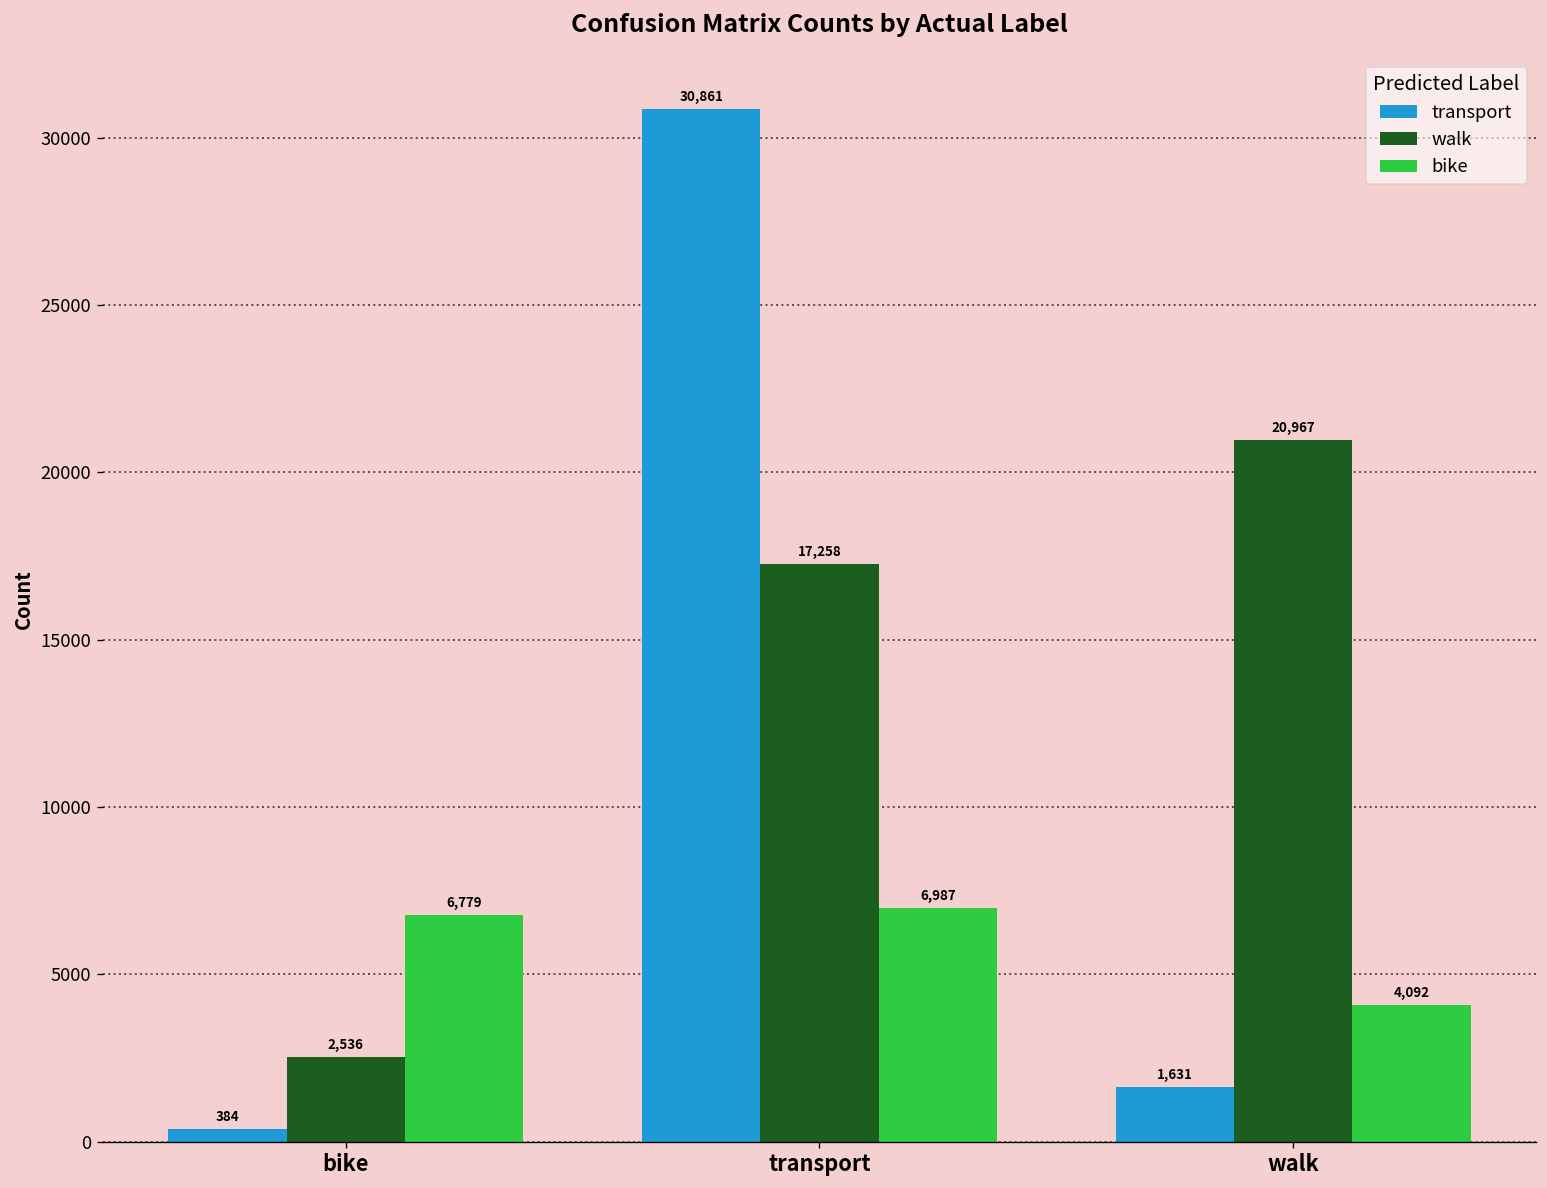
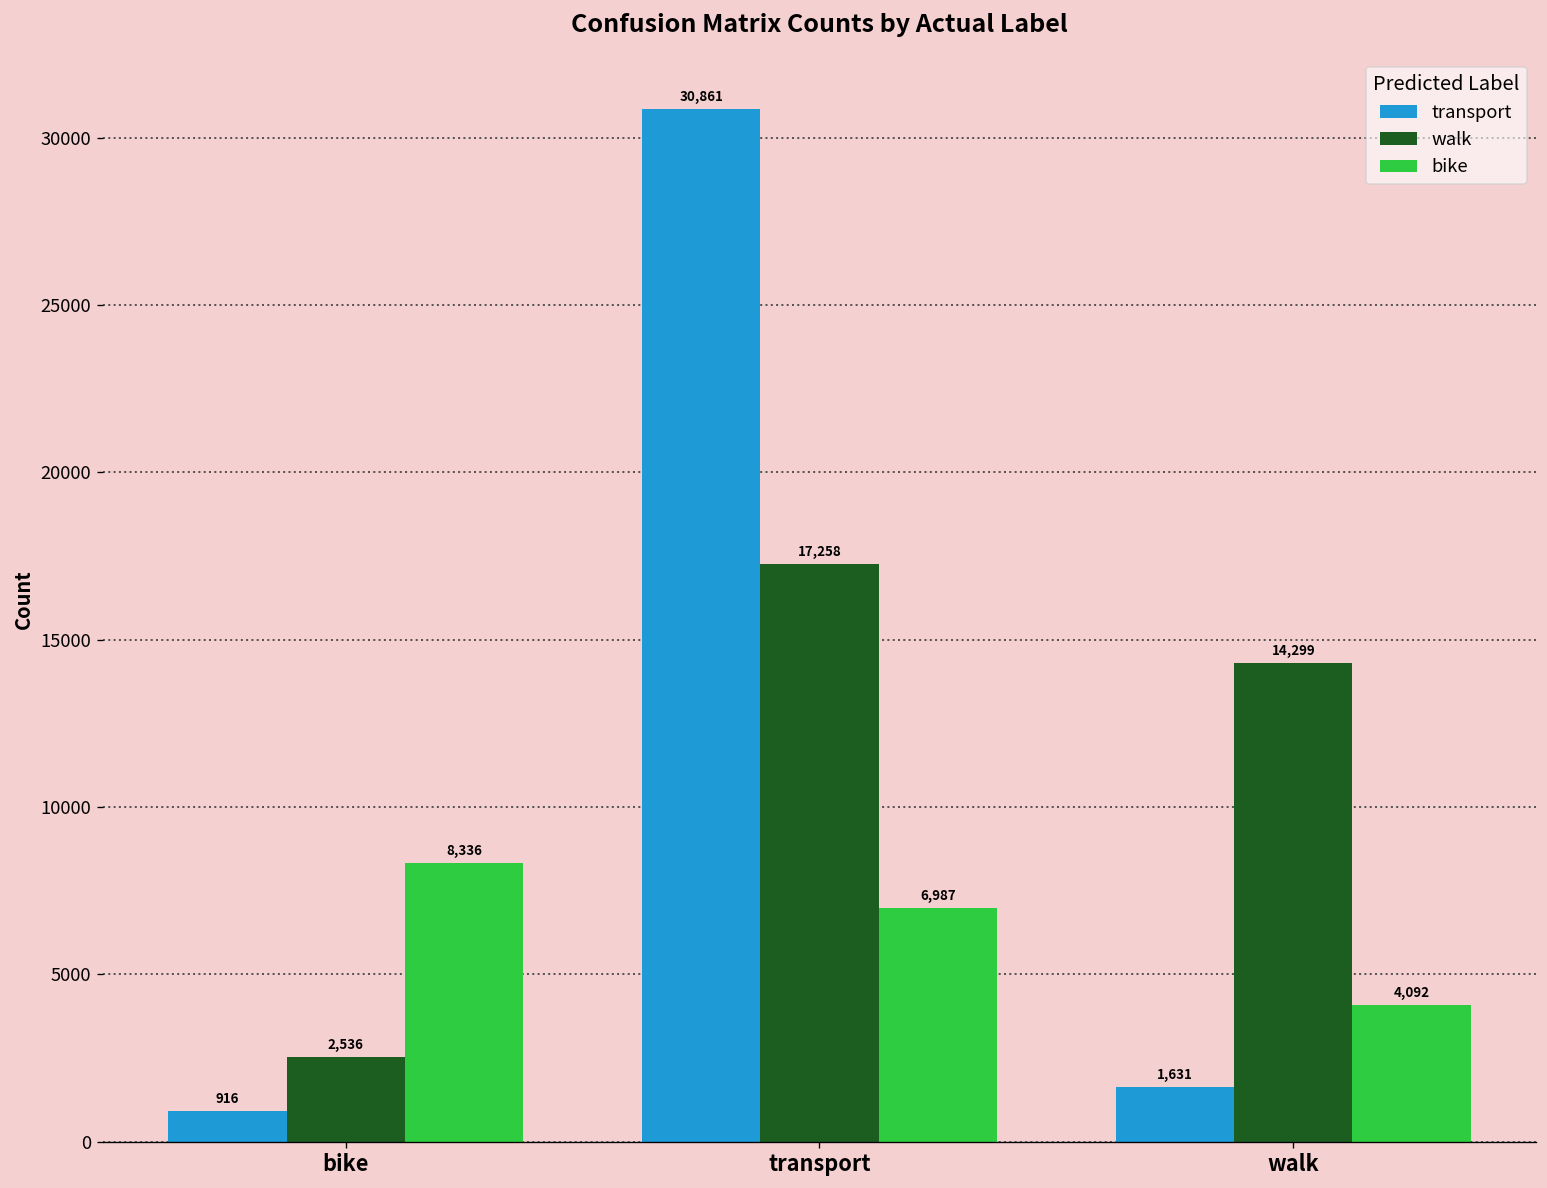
  {
    "transport": {
-     "bike": "384",
+     "bike": "916",
      "transport": "30,861",
      "walk": "1,631"
    },
    "walk": {
      "bike": "2,536",
      "transport": "17,258",
-     "walk": "20,967"
+     "walk": "14,299"
    },
    "bike": {
-     "bike": "6,779",
+     "bike": "8,336",
      "transport": "6,987",
      "walk": "4,092"
    }
  }
